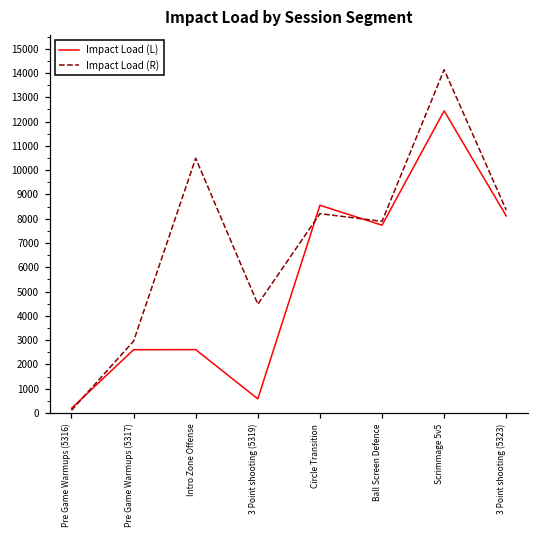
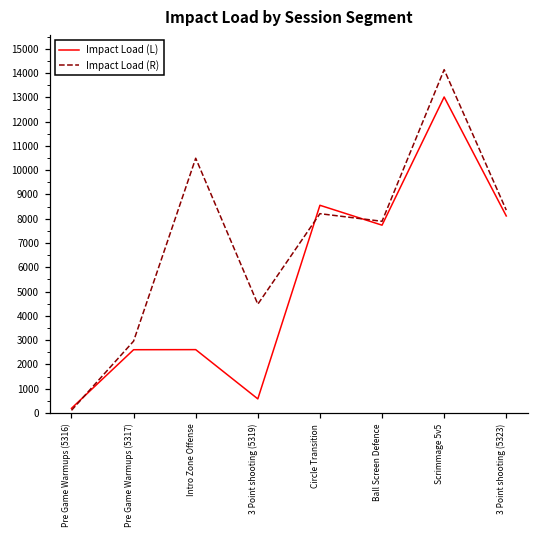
  {
    "Impact Load (L)": {
      "Pre Game Warmups (5317)": 2600,
      "Intro Zone Offense": 2600,
      "3 Point shooting (5319)": 600,
      "Circle Transition": 8600,
      "Ball Screen Defence": 7700,
-     "Scrimmage 5v5": 12400,
+     "Scrimmage 5v5": 13000,
      "3 Point shooting (5323)": 8100
    },
    "Impact Load (R)": {
      "Pre Game Warmups (5317)": 3000,
      "Intro Zone Offense": 10500,
      "3 Point shooting (5319)": 4500,
      "Circle Transition": 8200,
      "Ball Screen Defence": 7900,
      "Scrimmage 5v5": 14100,
      "3 Point shooting (5323)": 8400
    }
  }
